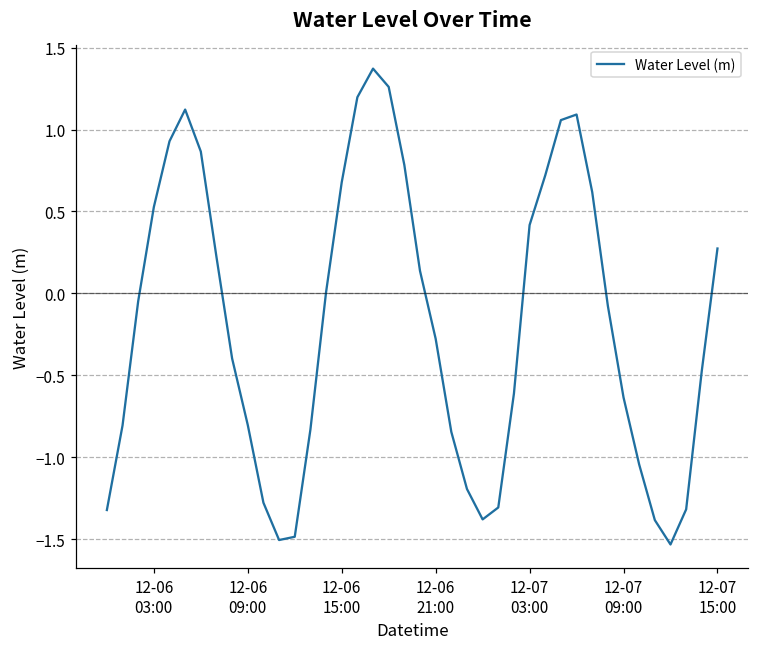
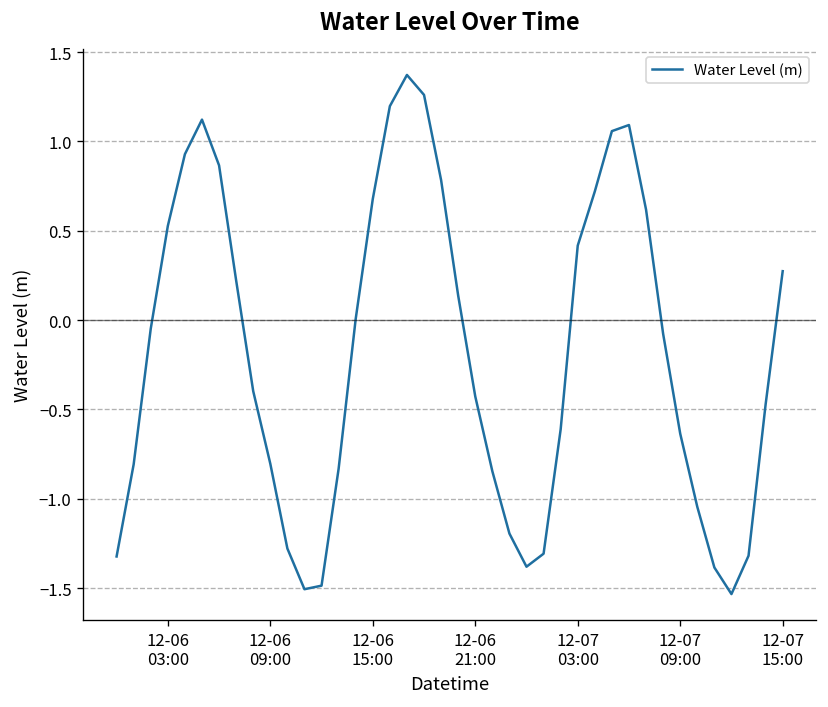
  {
    "12-06 03:00": 0.53,
    "12-06 09:00": -0.80,
    "12-06 15:00": 0.68,
-   "12-06 21:00": -0.28,
+   "12-06 21:00": -0.43,
    "12-07 03:00": 0.42,
    "12-07 09:00": -0.64,
    "12-07 15:00": 0.27
  }
